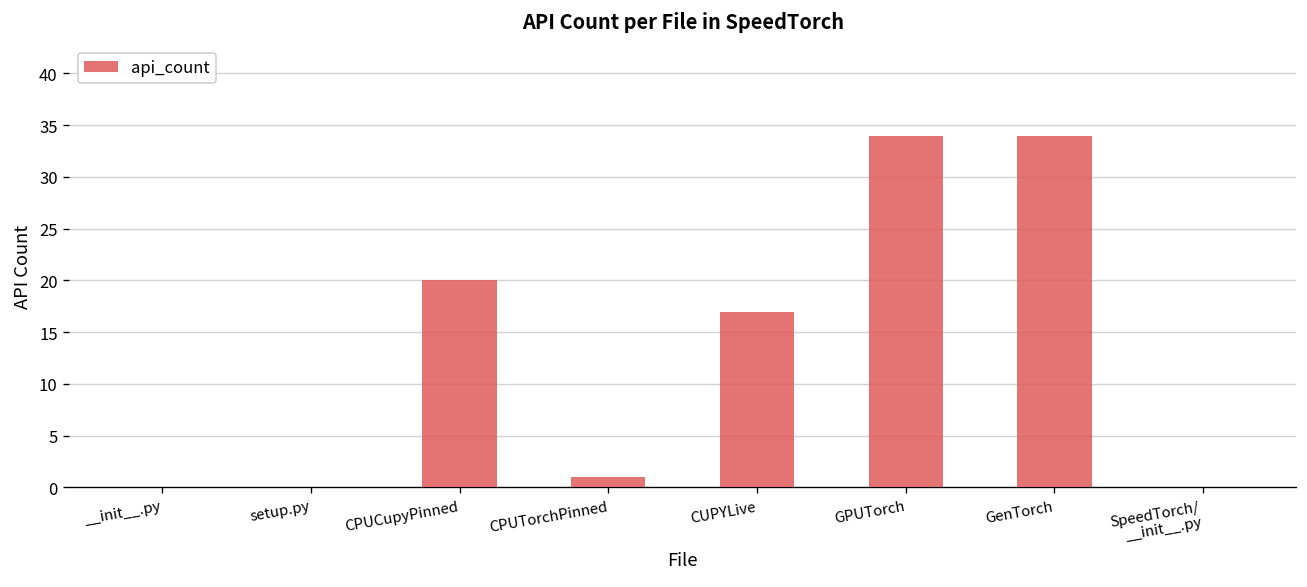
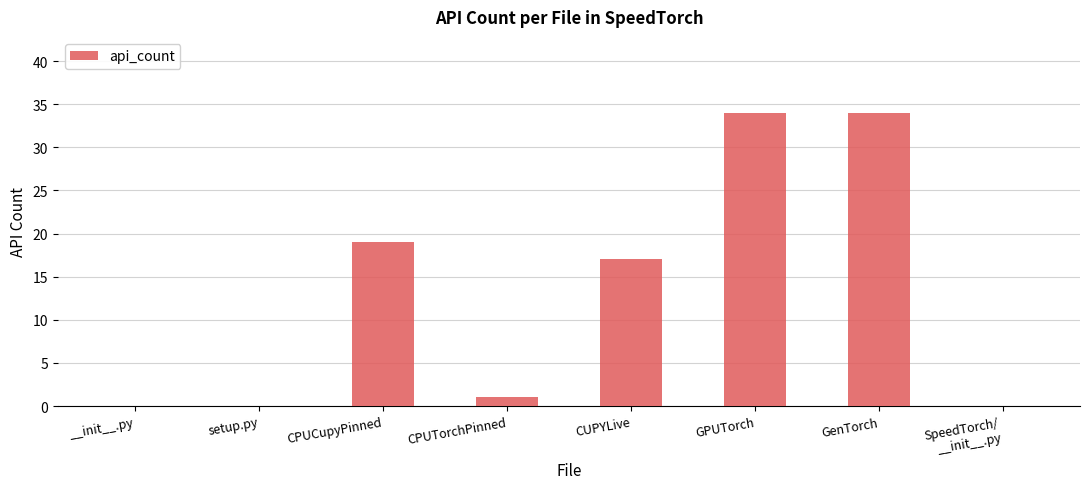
  {
    "__init__.py": 0,
    "setup.py": 0,
-   "CPUCupyPinned": 20,
+   "CPUCupyPinned": 19,
    "CPUTorchPinned": 1,
    "CUPYLive": 17,
    "GPUTorch": 34,
    "GenTorch": 34,
    "SpeedTorch/ __init__.py": 0
  }
